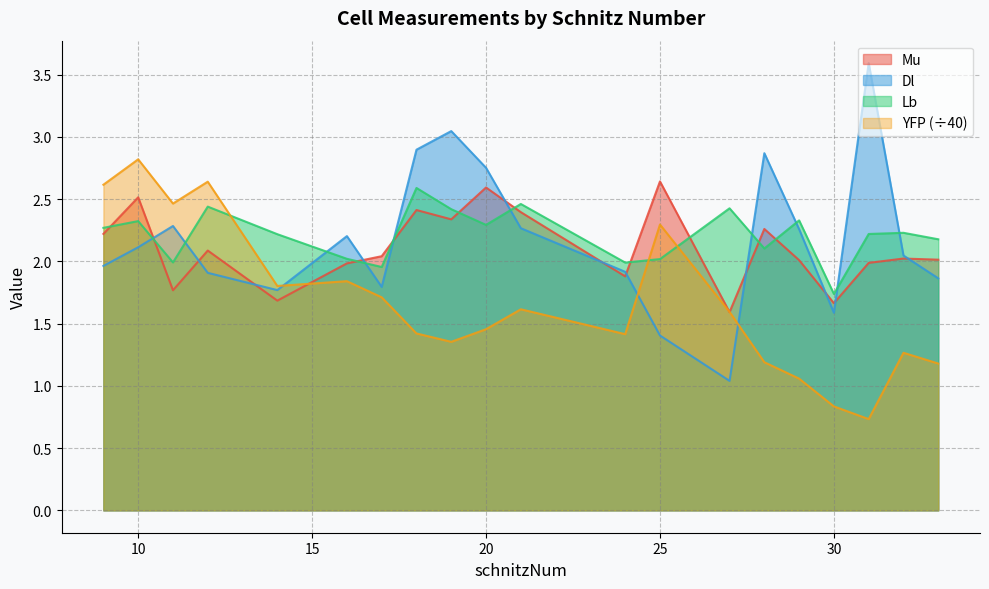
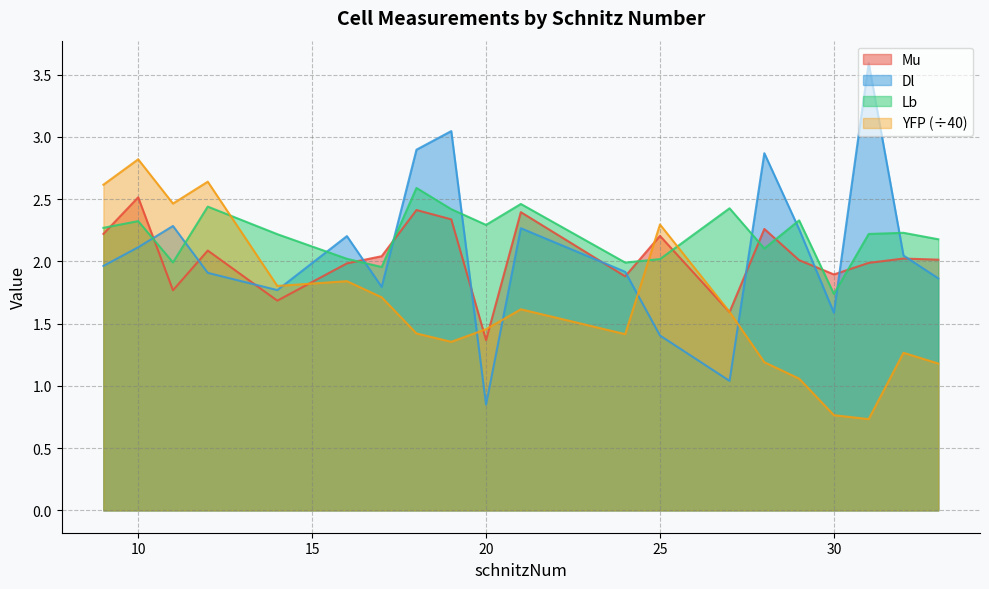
  {
    "Mu": {
      "10": 2.52,
-     "20": 2.59,
-     "25": 2.64,
-     "30": 1.66
+     "20": 1.37,
+     "25": 2.21,
+     "30": 1.90
    },
    "Dl": {
      "10": 2.11,
-     "20": 2.75,
+     "20": 0.85,
      "25": 1.41,
      "30": 1.59
    },
    "Lb": {
      "10": 2.32,
      "20": 2.29,
      "25": 2.02,
      "30": 1.74
    },
    "YFP (÷40)": {
      "10": 2.82,
      "20": 1.46,
      "25": 2.30,
-     "30": 0.84
+     "30": 0.76
    }
  }
